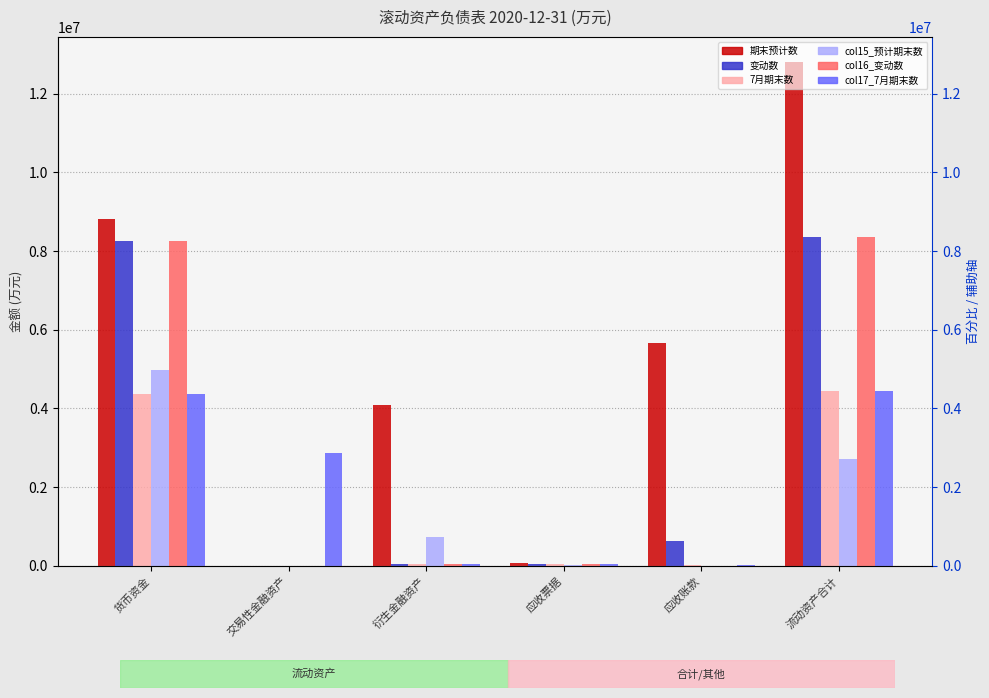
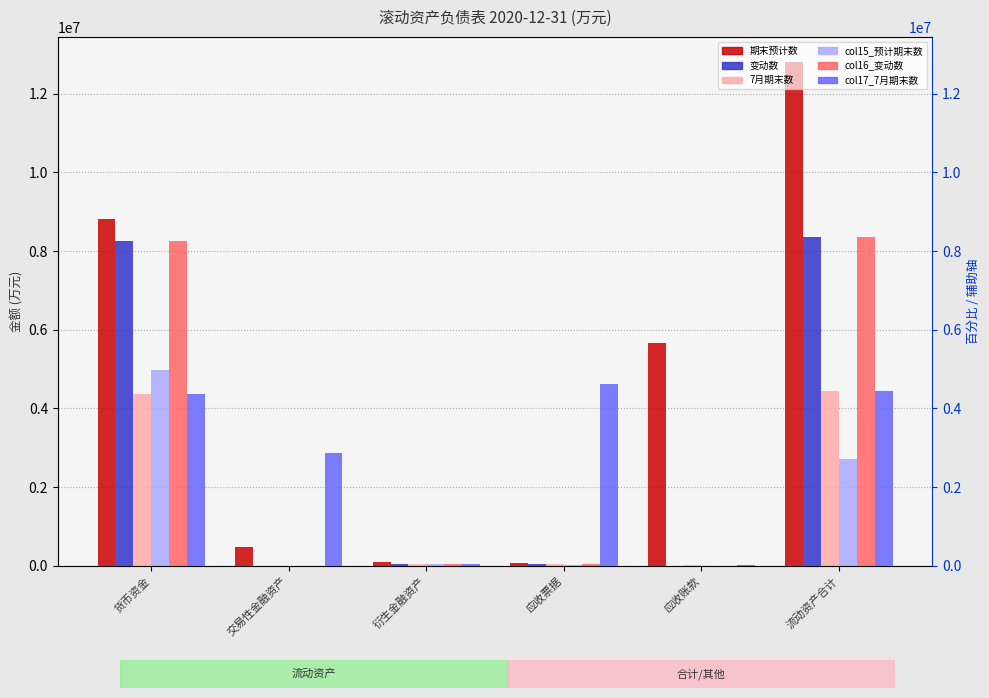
  {
    "期末预计数": {
      "货币资金": 8800000,
-     "交易性金融资产": 0,
-     "衍生金融资产": 4100000,
+     "交易性金融资产": 500000,
+     "衍生金融资产": 100000,
      "应收票据": 100000,
      "应收账款": 5700000
    },
    "变动数": {
      "货币资金": 8300000,
-     "应收账款": 600000,
+     "应收账款": 0,
      "流动资产合计": 8400000
    },
    "7月期末数": {
      "货币资金": 4400000,
      "流动资产合计": 4500000
    },
    "col15_预计期末数": {
      "货币资金": 5000000,
-     "衍生金融资产": 700000,
+     "衍生金融资产": 100000,
      "流动资产合计": 2700000
    },
    "col16_变动数": {
      "货币资金": 8300000,
      "流动资产合计": 8400000
    },
    "col17_7月期末数": {
      "货币资金": 4400000,
      "交易性金融资产": 2900000,
-     "应收票据": 0,
+     "应收票据": 4600000,
      "流动资产合计": 4500000
    }
  }
